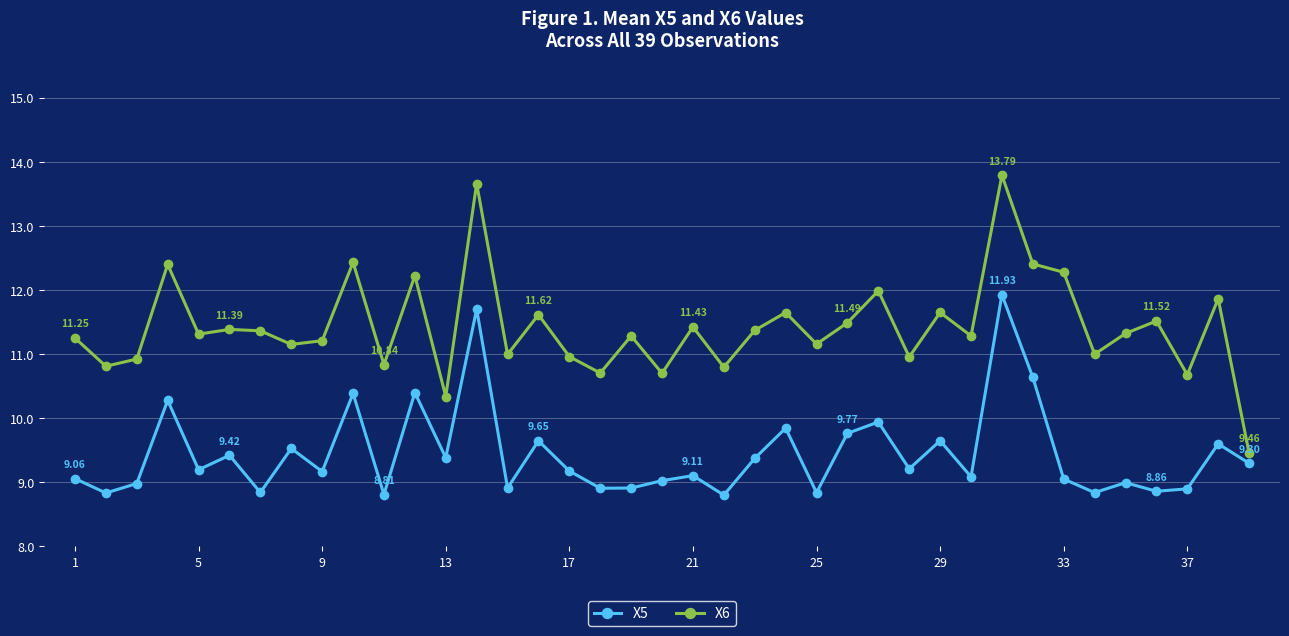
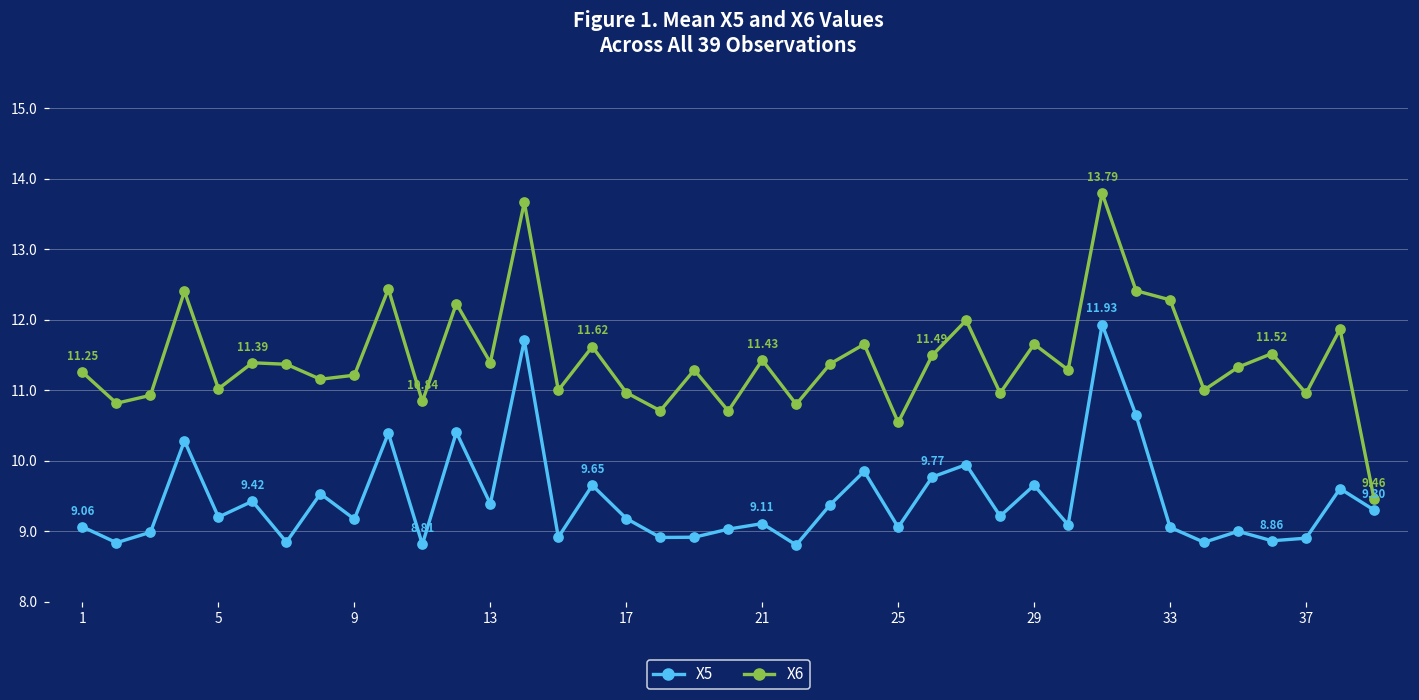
  {
    "X5": {
      "5": 9.2,
      "9": 9.2,
      "13": 9.4,
      "17": 9.2,
-     "25": 8.8,
+     "25": 9.1,
      "29": 9.7,
      "33": 9.1,
      "37": 8.9
    },
    "X6": {
-     "5": 11.3,
+     "5": 11.0,
      "9": 11.2,
-     "13": 10.3,
+     "13": 11.4,
      "17": 11.0,
-     "25": 11.2,
+     "25": 10.5,
      "29": 11.7,
      "33": 12.3,
-     "37": 10.7
+     "37": 11.0
    }
  }
